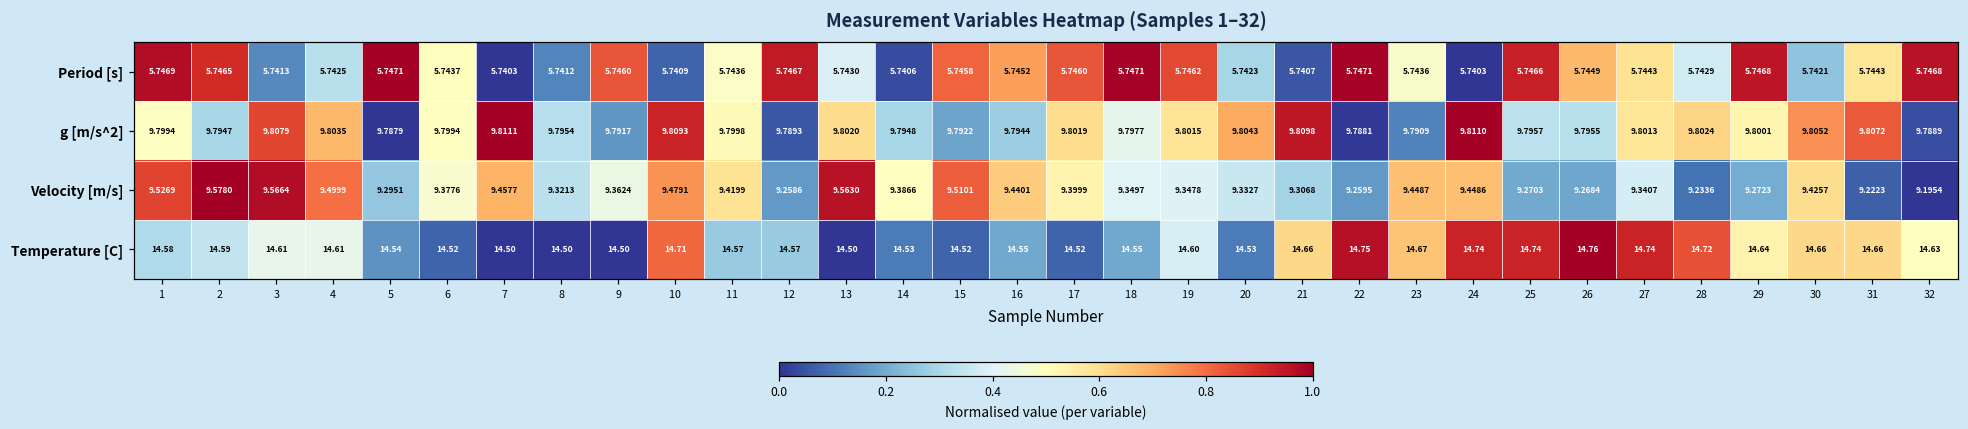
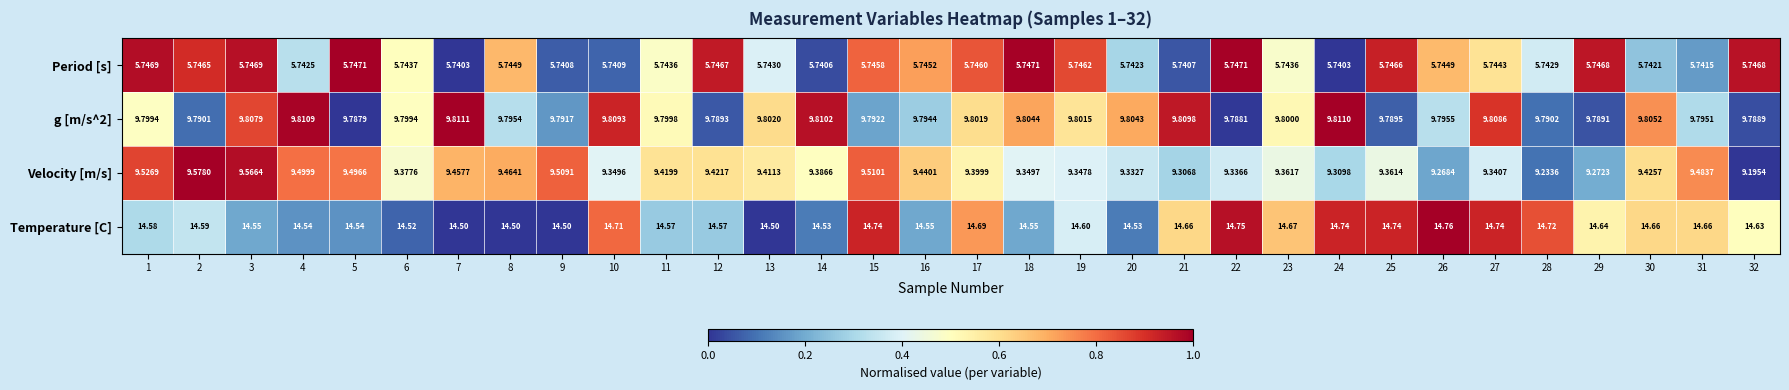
  {
    "Period [s]": {
      "1": 5.7469,
      "2": 5.7465,
-     "3": 5.7413,
+     "3": 5.7469,
      "4": 5.7425,
      "5": 5.7471,
      "6": 5.7437,
      "7": 5.7403,
-     "8": 5.7412,
-     "9": 5.7460,
+     "8": 5.7449,
+     "9": 5.7408,
      "10": 5.7409,
      "11": 5.7436,
      "12": 5.7467,
      "13": 5.7430,
      "14": 5.7406,
      "15": 5.7458,
      "16": 5.7452,
      "17": 5.7460,
      "18": 5.7471,
      "19": 5.7462,
      "20": 5.7423,
      "21": 5.7407,
      "22": 5.7471,
      "23": 5.7436,
      "24": 5.7403,
      "25": 5.7466,
      "26": 5.7449,
      "27": 5.7443,
      "28": 5.7429,
      "29": 5.7468,
      "30": 5.7421,
-     "31": 5.7443,
+     "31": 5.7415,
      "32": 5.7468
    },
    "g [m/s^2]": {
      "1": 9.7994,
-     "2": 9.7947,
+     "2": 9.7901,
      "3": 9.8079,
-     "4": 9.8035,
+     "4": 9.8109,
      "5": 9.7879,
      "6": 9.7994,
      "7": 9.8111,
      "8": 9.7954,
      "9": 9.7917,
      "10": 9.8093,
      "11": 9.7998,
      "12": 9.7893,
      "13": 9.8020,
-     "14": 9.7948,
+     "14": 9.8102,
      "15": 9.7922,
      "16": 9.7944,
      "17": 9.8019,
-     "18": 9.7977,
+     "18": 9.8044,
      "19": 9.8015,
      "20": 9.8043,
      "21": 9.8098,
      "22": 9.7881,
-     "23": 9.7909,
+     "23": 9.8000,
      "24": 9.8110,
-     "25": 9.7957,
+     "25": 9.7895,
      "26": 9.7955,
-     "27": 9.8013,
-     "28": 9.8024,
-     "29": 9.8001,
+     "27": 9.8086,
+     "28": 9.7902,
+     "29": 9.7891,
      "30": 9.8052,
-     "31": 9.8072,
+     "31": 9.7951,
      "32": 9.7889
    },
    "Velocity [m/s]": {
      "1": 9.5269,
      "2": 9.5780,
      "3": 9.5664,
      "4": 9.4999,
-     "5": 9.2951,
+     "5": 9.4966,
      "6": 9.3776,
      "7": 9.4577,
-     "8": 9.3213,
-     "9": 9.3624,
-     "10": 9.4791,
+     "8": 9.4641,
+     "9": 9.5091,
+     "10": 9.3496,
      "11": 9.4199,
-     "12": 9.2586,
-     "13": 9.5630,
+     "12": 9.4217,
+     "13": 9.4113,
      "14": 9.3866,
      "15": 9.5101,
      "16": 9.4401,
      "17": 9.3999,
      "18": 9.3497,
      "19": 9.3478,
      "20": 9.3327,
      "21": 9.3068,
-     "22": 9.2595,
-     "23": 9.4487,
-     "24": 9.4486,
-     "25": 9.2703,
+     "22": 9.3366,
+     "23": 9.3617,
+     "24": 9.3098,
+     "25": 9.3614,
      "26": 9.2684,
      "27": 9.3407,
      "28": 9.2336,
      "29": 9.2723,
      "30": 9.4257,
-     "31": 9.2223,
+     "31": 9.4837,
      "32": 9.1954
    },
    "Temperature [C]": {
      "1": 14.58,
      "2": 14.59,
-     "3": 14.61,
-     "4": 14.61,
+     "3": 14.55,
+     "4": 14.54,
      "5": 14.54,
      "6": 14.52,
      "7": 14.50,
      "8": 14.50,
      "9": 14.50,
      "10": 14.71,
      "11": 14.57,
      "12": 14.57,
      "13": 14.50,
      "14": 14.53,
-     "15": 14.52,
+     "15": 14.74,
      "16": 14.55,
-     "17": 14.52,
+     "17": 14.69,
      "18": 14.55,
      "19": 14.60,
      "20": 14.53,
      "21": 14.66,
      "22": 14.75,
      "23": 14.67,
      "24": 14.74,
      "25": 14.74,
      "26": 14.76,
      "27": 14.74,
      "28": 14.72,
      "29": 14.64,
      "30": 14.66,
      "31": 14.66,
      "32": 14.63
    }
  }
